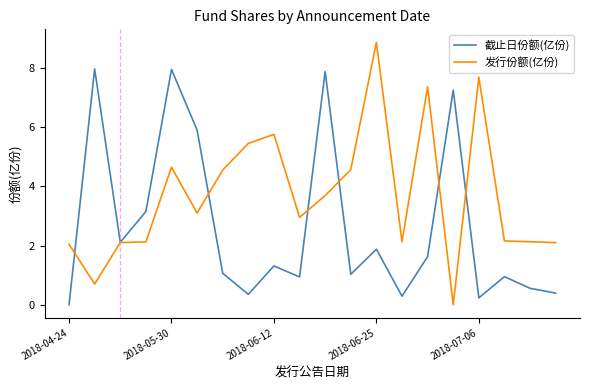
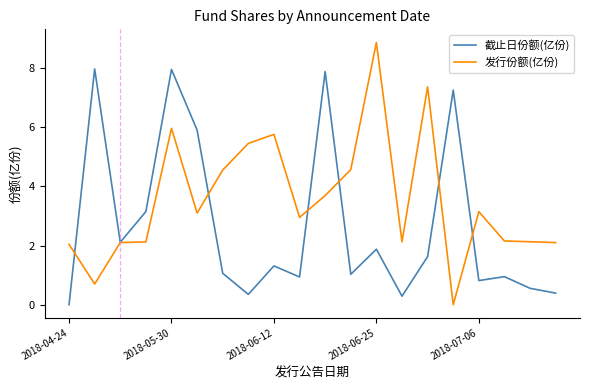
  {
    "截止日份额(亿份)": {
      "2018-04-24": 0.0,
      "2018-05-30": 8.0,
      "2018-06-12": 1.3,
      "2018-06-25": 1.9,
-     "2018-07-06": 0.2
+     "2018-07-06": 0.8
    },
    "发行份额(亿份)": {
      "2018-04-24": 2.0,
-     "2018-05-30": 4.7,
+     "2018-05-30": 6.0,
      "2018-06-12": 5.8,
      "2018-06-25": 8.9,
-     "2018-07-06": 7.7
+     "2018-07-06": 3.1
    }
  }
